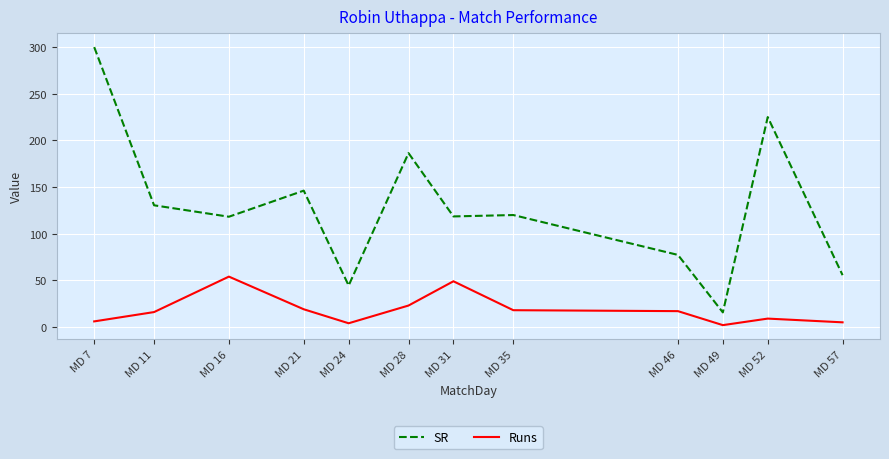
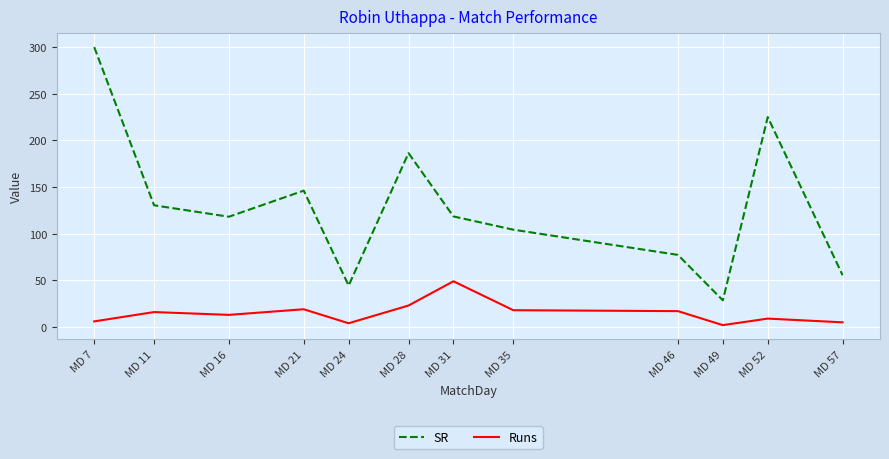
  {
    "SR": {
      "MD 7": 300,
      "MD 11": 130,
      "MD 16": 120,
      "MD 21": 150,
      "MD 24": 40,
      "MD 28": 190,
      "MD 31": 120,
-     "MD 35": 120,
+     "MD 35": 100,
      "MD 46": 80,
-     "MD 49": 20,
+     "MD 49": 30,
      "MD 52": 230,
      "MD 57": 60
    },
    "Runs": {
      "MD 7": 10,
      "MD 11": 20,
-     "MD 16": 50,
+     "MD 16": 10,
      "MD 21": 20,
      "MD 24": 0,
      "MD 28": 20,
      "MD 31": 50,
      "MD 35": 20,
      "MD 46": 20,
      "MD 49": 0,
      "MD 52": 10,
      "MD 57": 10
    }
  }
